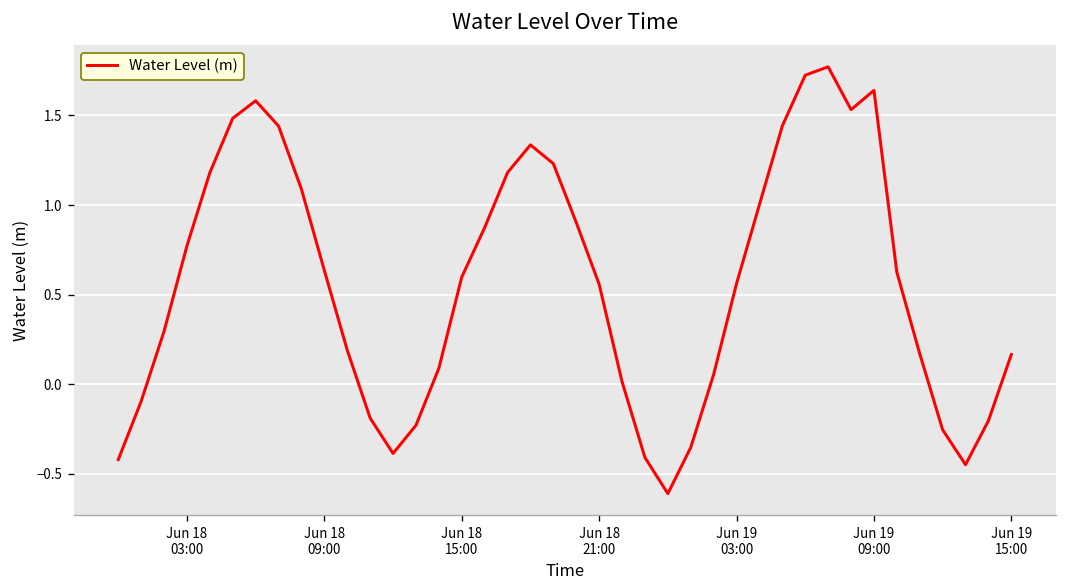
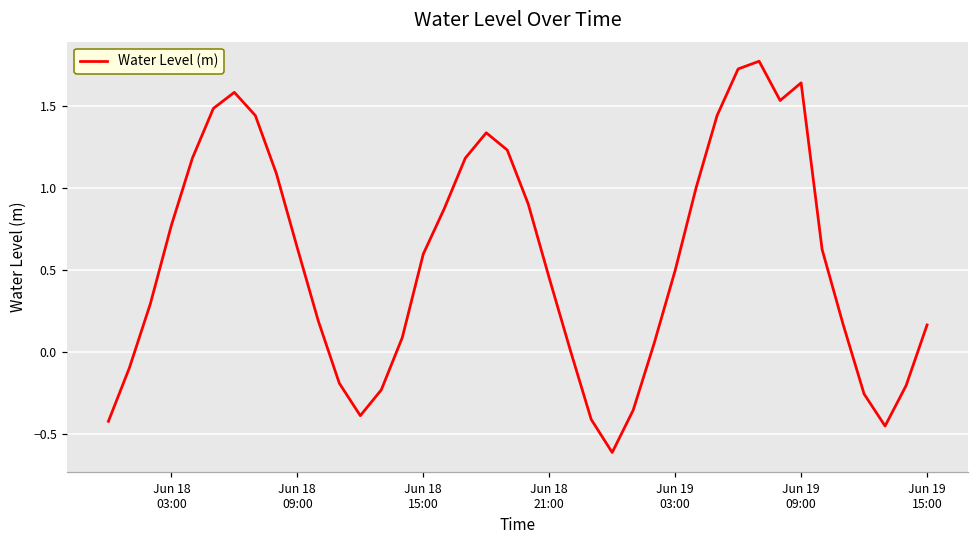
  {
    "Jun 18 03:00": 0.77,
    "Jun 18 09:00": 0.63,
    "Jun 18 15:00": 0.60,
-   "Jun 18 21:00": 0.56,
-   "Jun 19 03:00": 0.56,
+   "Jun 18 21:00": 0.45,
+   "Jun 19 03:00": 0.50,
    "Jun 19 09:00": 1.64,
    "Jun 19 15:00": 0.17
  }
